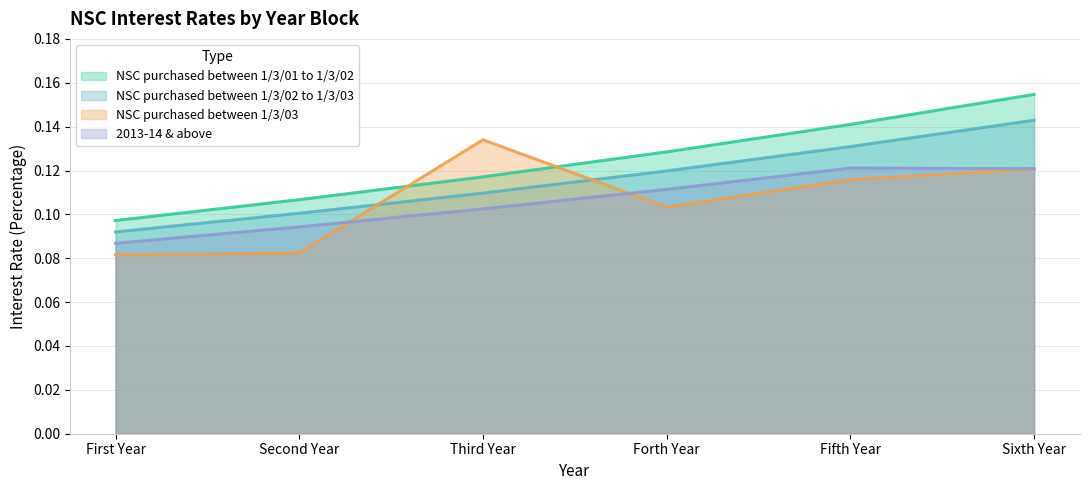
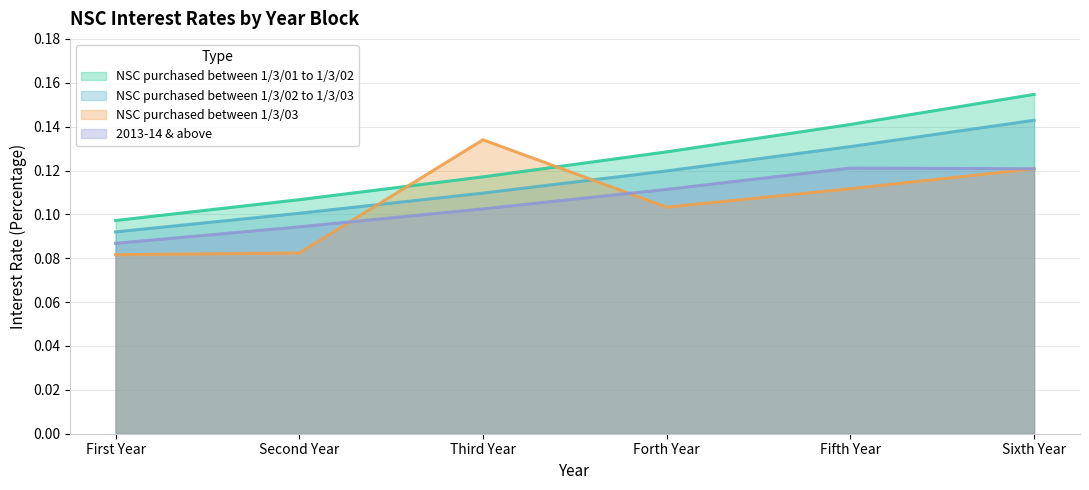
  {
    "NSC purchased between 1/3/03": {
      "First Year": 0.082,
      "Second Year": 0.082,
      "Third Year": 0.134,
      "Forth Year": 0.103,
-     "Fifth Year": 0.116
+     "Fifth Year": 0.112
    }
  }
